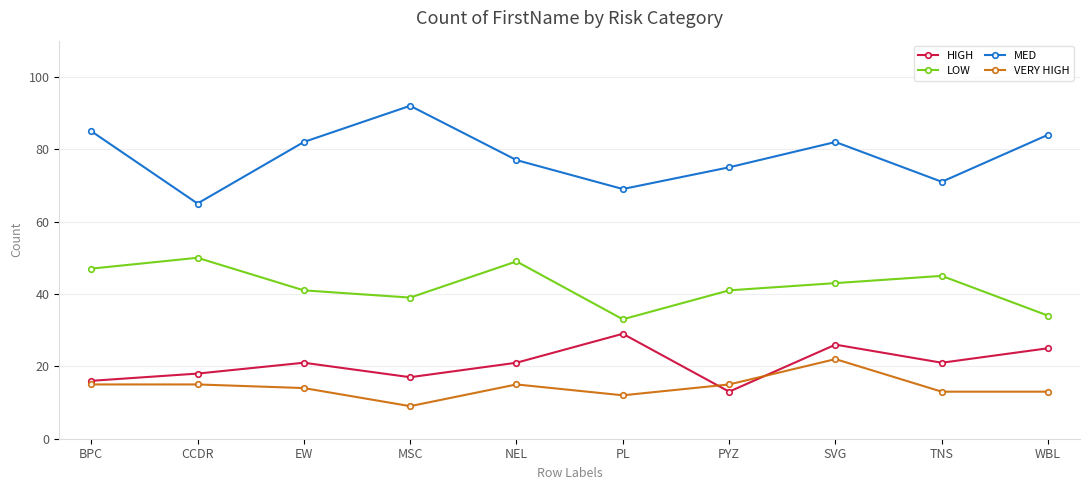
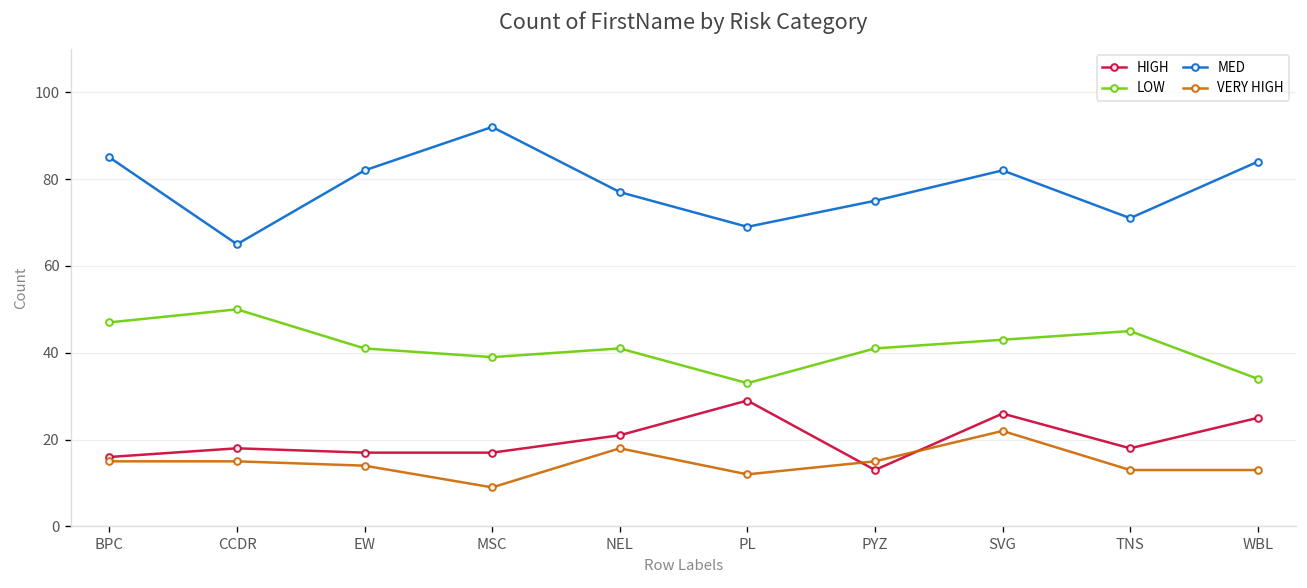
  {
    "HIGH": {
      "BPC": 16,
      "CCDR": 18,
-     "EW": 21,
+     "EW": 17,
      "MSC": 17,
      "NEL": 21,
      "PL": 29,
      "PYZ": 13,
      "SVG": 26,
-     "TNS": 21,
+     "TNS": 18,
      "WBL": 25
    },
    "LOW": {
      "BPC": 47,
      "CCDR": 50,
      "EW": 41,
      "MSC": 39,
-     "NEL": 49,
+     "NEL": 41,
      "PL": 33,
      "PYZ": 41,
      "SVG": 43,
      "TNS": 45,
      "WBL": 34
    },
    "MED": {
      "BPC": 85,
      "CCDR": 65,
      "EW": 82,
      "MSC": 92,
      "NEL": 77,
      "PL": 69,
      "PYZ": 75,
      "SVG": 82,
      "TNS": 71,
      "WBL": 84
    },
    "VERY HIGH": {
      "BPC": 15,
      "CCDR": 15,
      "EW": 14,
      "MSC": 9,
-     "NEL": 15,
+     "NEL": 18,
      "PL": 12,
      "PYZ": 15,
      "SVG": 22,
      "TNS": 13,
      "WBL": 13
    }
  }
